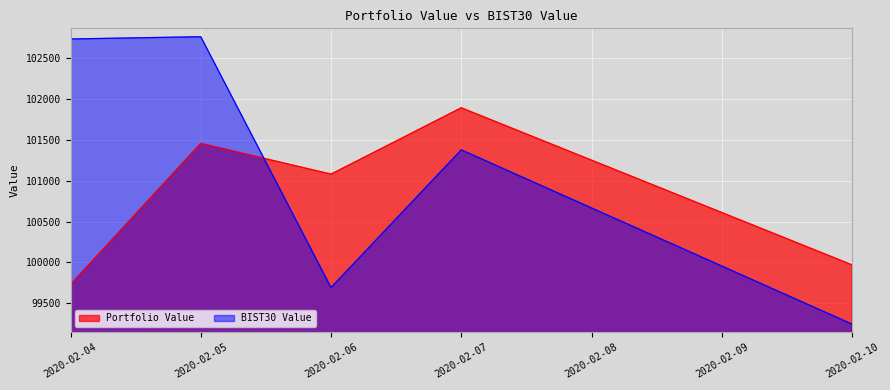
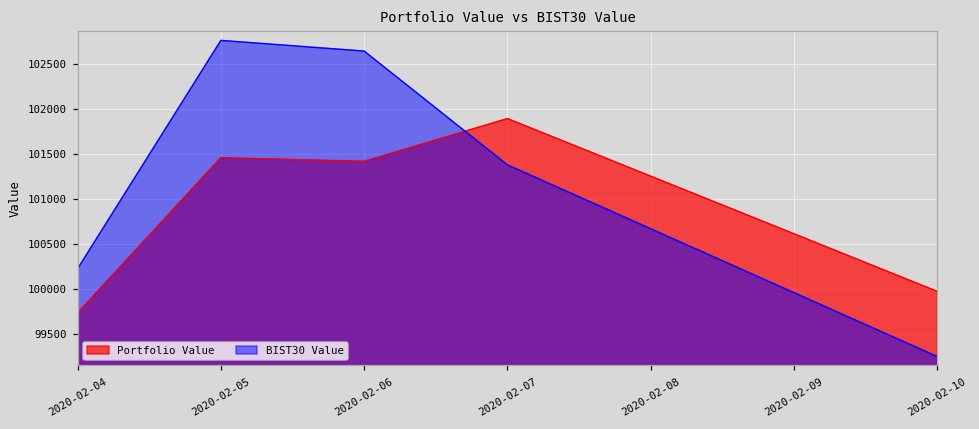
  {
    "Portfolio Value": {
      "2020-02-04": 99700,
      "2020-02-05": 101500,
-     "2020-02-06": 101100,
+     "2020-02-06": 101400,
      "2020-02-07": 101900,
      "2020-02-10": 100000
    },
    "BIST30 Value": {
-     "2020-02-04": 102700,
+     "2020-02-04": 100200,
      "2020-02-05": 102800,
-     "2020-02-06": 99700,
+     "2020-02-06": 102600,
      "2020-02-07": 101400,
      "2020-02-10": 99200
    }
  }
